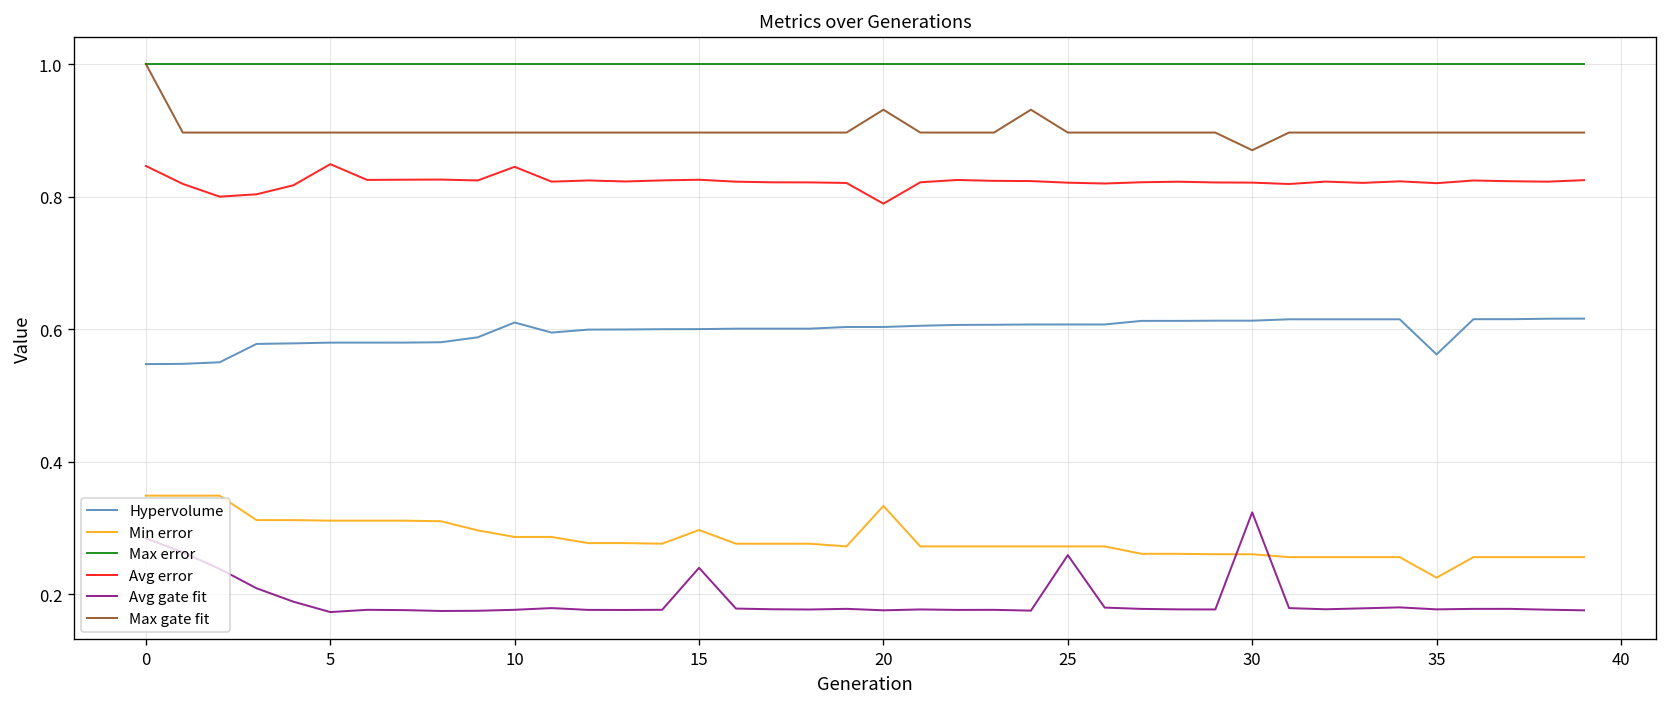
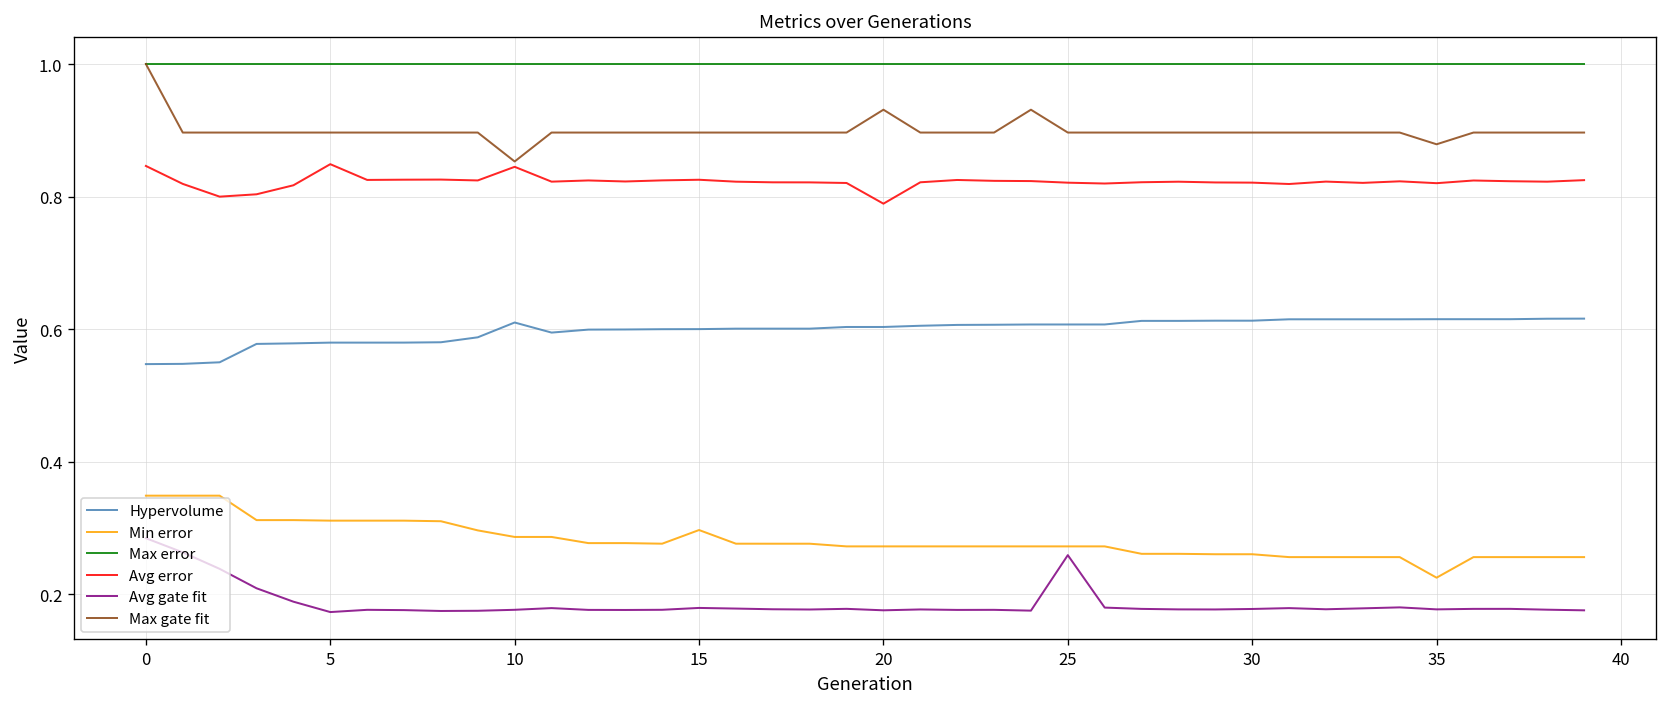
  {
    "Hypervolume": {
      "0": 0.55,
      "5": 0.58,
      "10": 0.61,
      "15": 0.60,
      "20": 0.60,
      "25": 0.61,
      "30": 0.61,
-     "35": 0.56
+     "35": 0.61
    },
    "Min error": {
      "5": 0.31,
      "10": 0.29,
      "15": 0.30,
-     "20": 0.33,
+     "20": 0.27,
      "25": 0.27,
      "30": 0.26,
      "35": 0.22
    },
    "Max error": {
      "5": 1.00,
      "10": 1.00,
      "15": 1.00,
      "20": 1.00,
      "25": 1.00,
      "30": 1.00,
      "35": 1.00
    },
    "Avg error": {
      "0": 0.85,
      "5": 0.85,
      "10": 0.84,
      "15": 0.83,
      "20": 0.79,
      "25": 0.82,
      "30": 0.82,
      "35": 0.82
    },
    "Avg gate fit": {
      "5": 0.17,
      "10": 0.18,
-     "15": 0.24,
+     "15": 0.18,
      "20": 0.18,
      "25": 0.26,
-     "30": 0.32,
+     "30": 0.18,
      "35": 0.18
    },
    "Max gate fit": {
      "5": 0.90,
-     "10": 0.90,
+     "10": 0.85,
      "15": 0.90,
      "20": 0.93,
      "25": 0.90,
-     "30": 0.87,
-     "35": 0.90
+     "30": 0.90,
+     "35": 0.88
    }
  }
